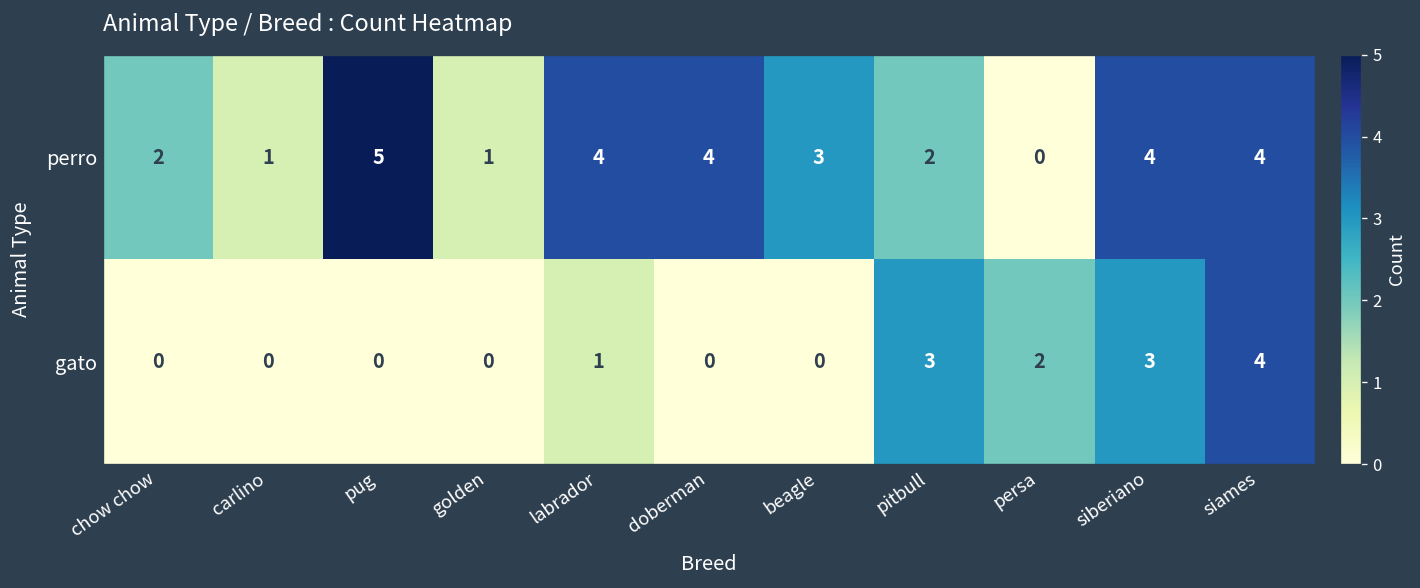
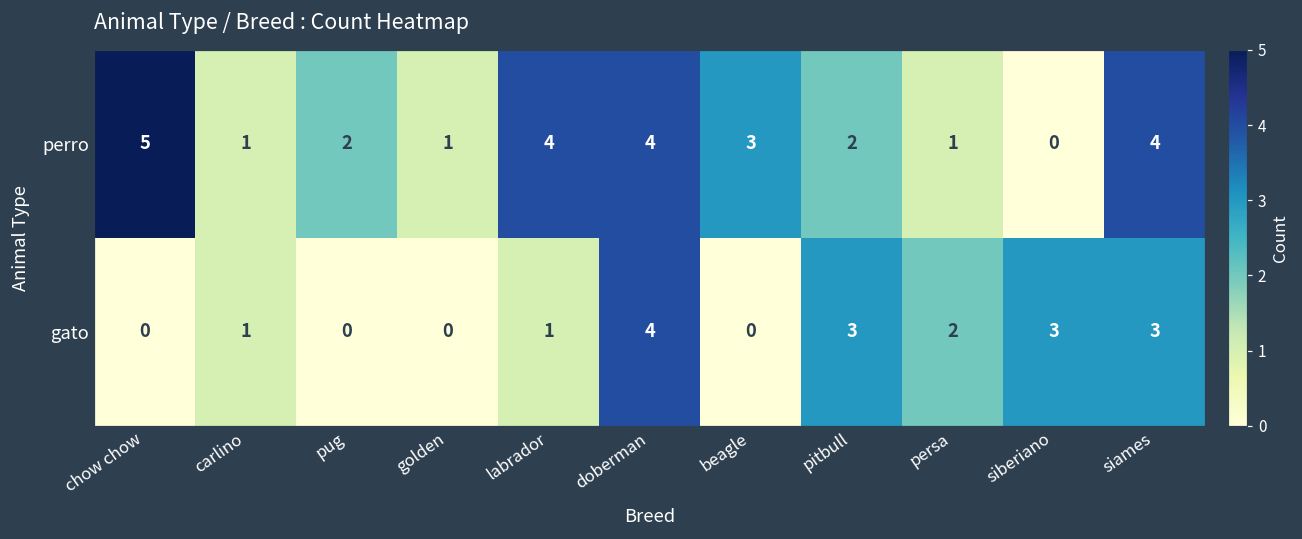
  {
    "perro": {
-     "chow chow": 2,
+     "chow chow": 5,
      "carlino": 1,
-     "pug": 5,
+     "pug": 2,
      "golden": 1,
      "labrador": 4,
      "doberman": 4,
      "beagle": 3,
      "pitbull": 2,
-     "persa": 0,
-     "siberiano": 4,
+     "persa": 1,
+     "siberiano": 0,
      "siames": 4
    },
    "gato": {
      "chow chow": 0,
-     "carlino": 0,
+     "carlino": 1,
      "pug": 0,
      "golden": 0,
      "labrador": 1,
-     "doberman": 0,
+     "doberman": 4,
      "beagle": 0,
      "pitbull": 3,
      "persa": 2,
      "siberiano": 3,
-     "siames": 4
+     "siames": 3
    }
  }
